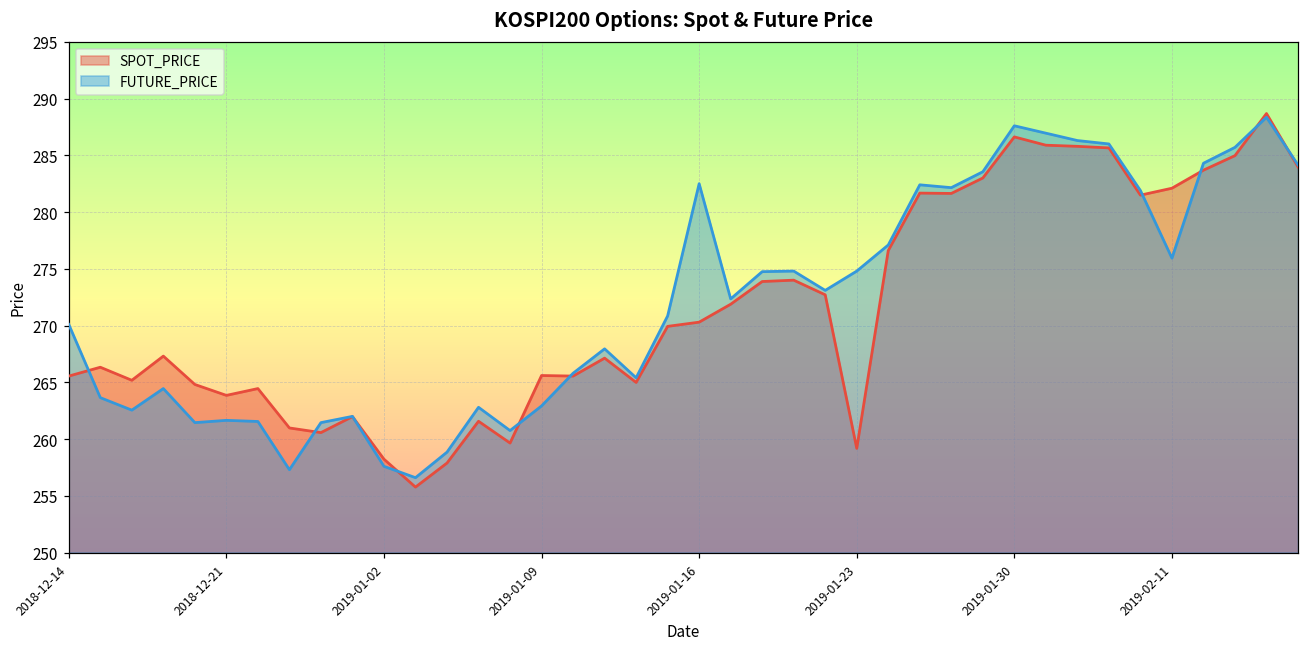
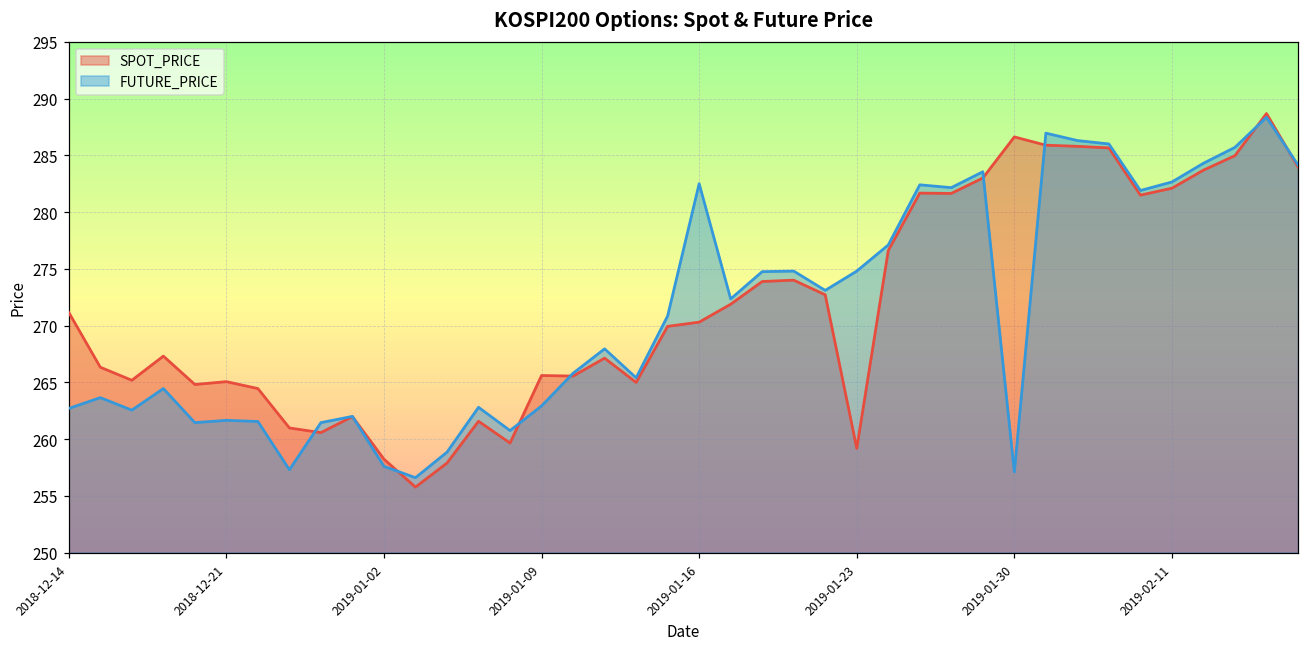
  {
    "SPOT_PRICE": {
-     "2018-12-14": 265.6,
-     "2018-12-21": 263.9,
+     "2018-12-14": 271.2,
+     "2018-12-21": 265.1,
      "2019-01-02": 258.2,
      "2019-01-09": 265.6,
      "2019-01-16": 270.3,
      "2019-01-23": 259.2,
      "2019-01-30": 286.6,
      "2019-02-11": 282.1
    },
    "FUTURE_PRICE": {
-     "2018-12-14": 270.1,
+     "2018-12-14": 262.7,
      "2018-12-21": 261.7,
      "2019-01-02": 257.6,
      "2019-01-09": 262.9,
      "2019-01-16": 282.5,
      "2019-01-23": 274.8,
-     "2019-01-30": 287.6,
-     "2019-02-11": 275.9
+     "2019-01-30": 257.1,
+     "2019-02-11": 282.7
    }
  }
